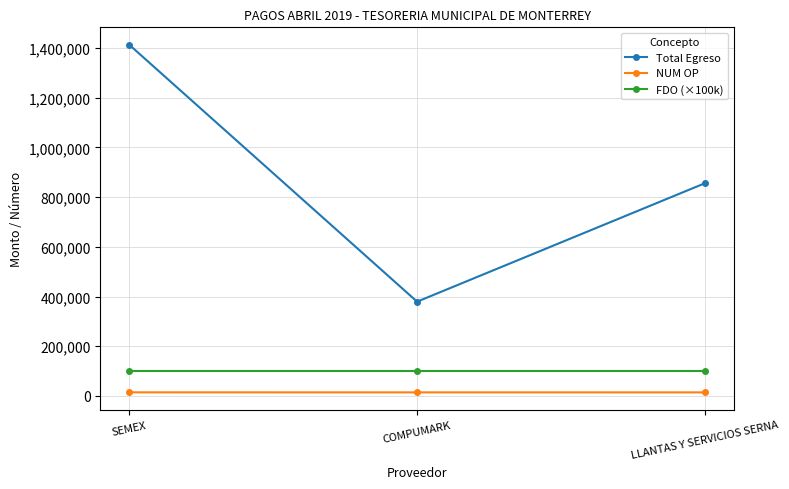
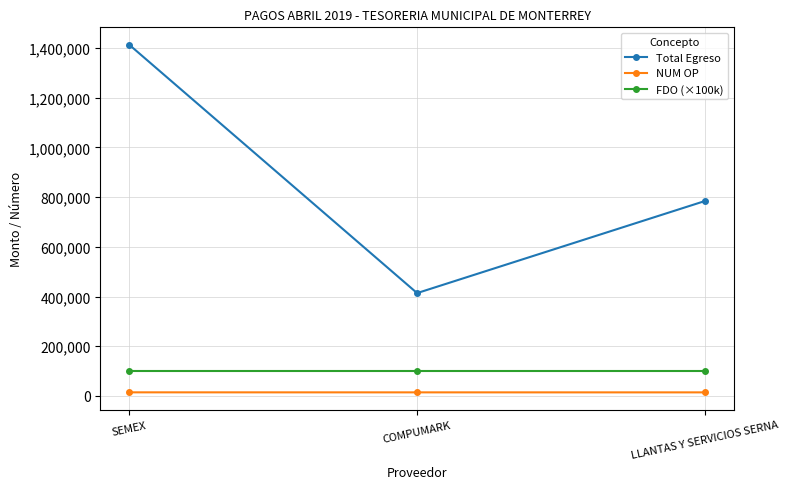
  {
    "Total Egreso": {
      "SEMEX": "1,410,000",
-     "COMPUMARK": "380,000",
-     "LLANTAS Y SERVICIOS SERNA": "860,000"
+     "COMPUMARK": "410,000",
+     "LLANTAS Y SERVICIOS SERNA": "780,000"
    },
    "NUM OP": {
      "SEMEX": "10,000",
      "COMPUMARK": "10,000",
      "LLANTAS Y SERVICIOS SERNA": "10,000"
    },
    "FDO (×100k)": {
      "SEMEX": "100,000",
      "COMPUMARK": "100,000",
      "LLANTAS Y SERVICIOS SERNA": "100,000"
    }
  }
